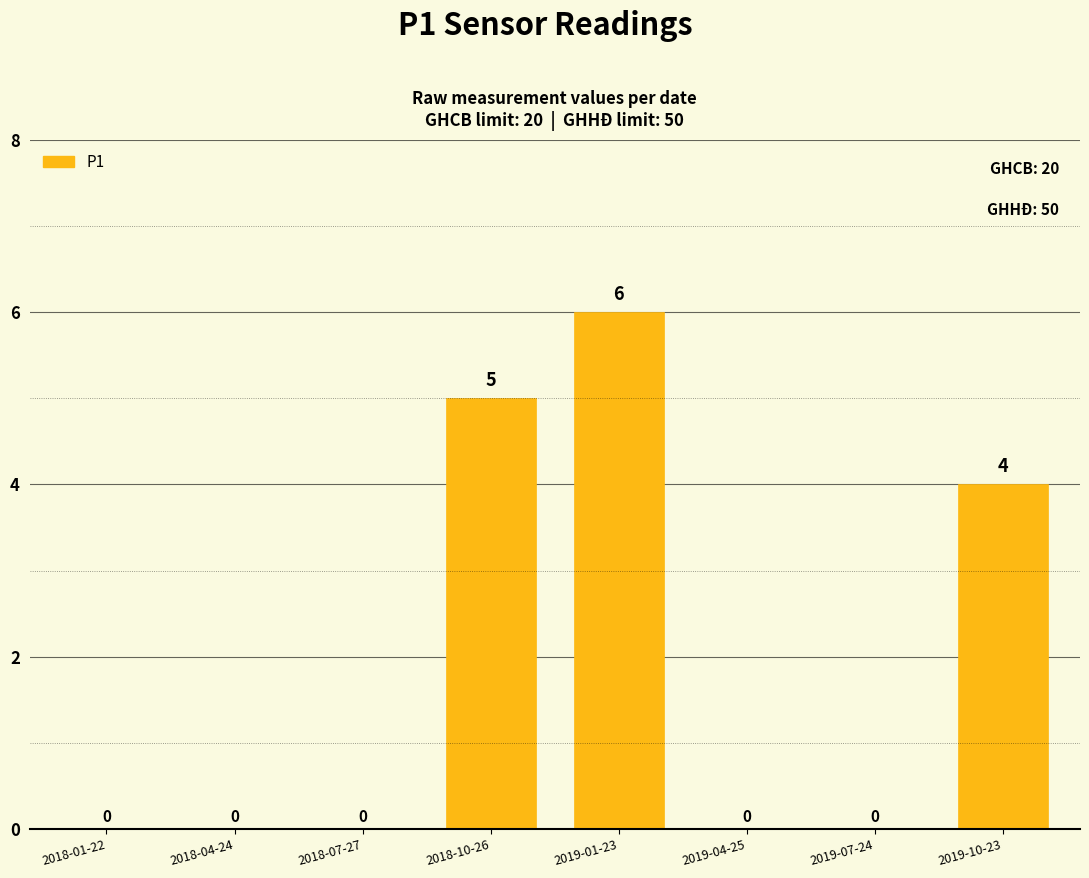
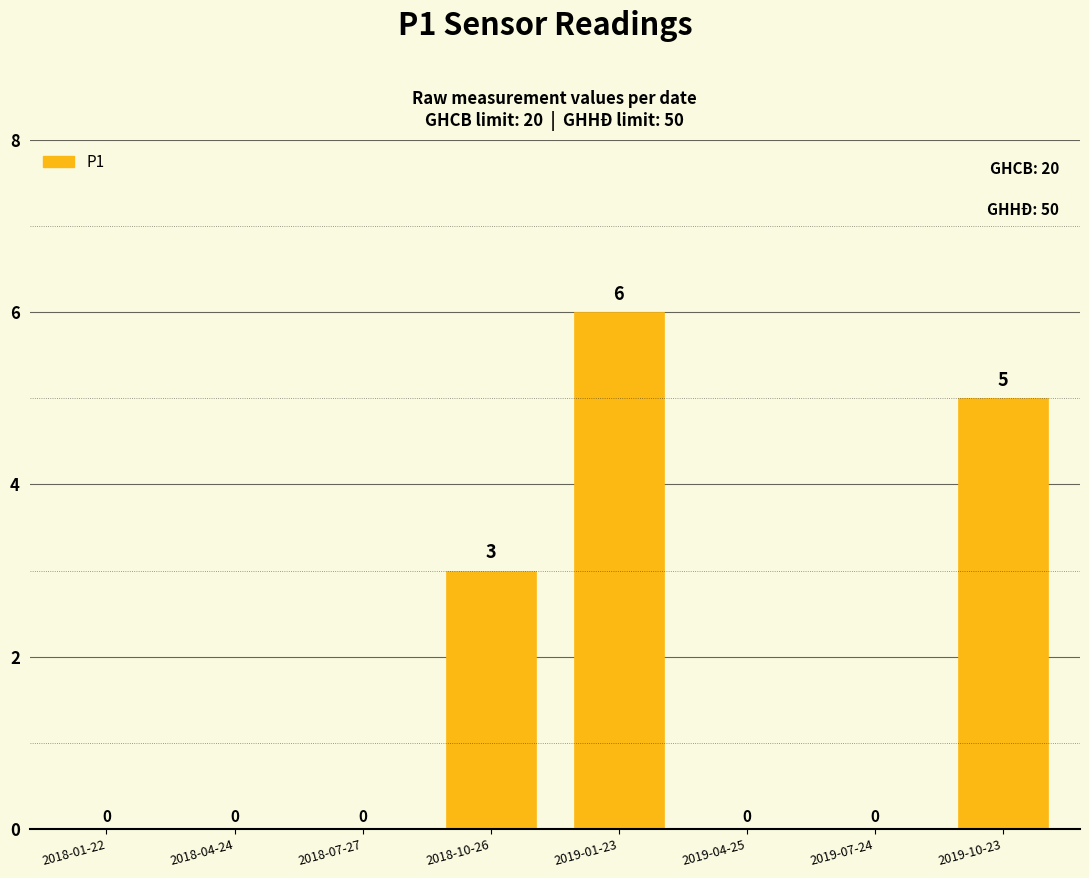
  {
    "2018-01-22": 0,
    "2018-04-24": 0,
    "2018-07-27": 0,
-   "2018-10-26": 5,
+   "2018-10-26": 3,
    "2019-01-23": 6,
    "2019-04-25": 0,
    "2019-07-24": 0,
-   "2019-10-23": 4
+   "2019-10-23": 5
  }
